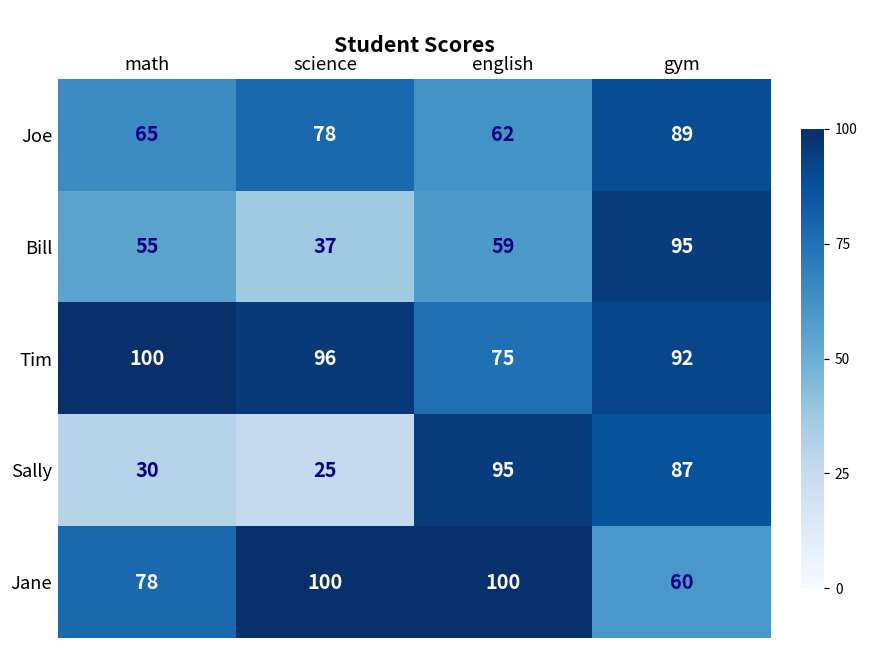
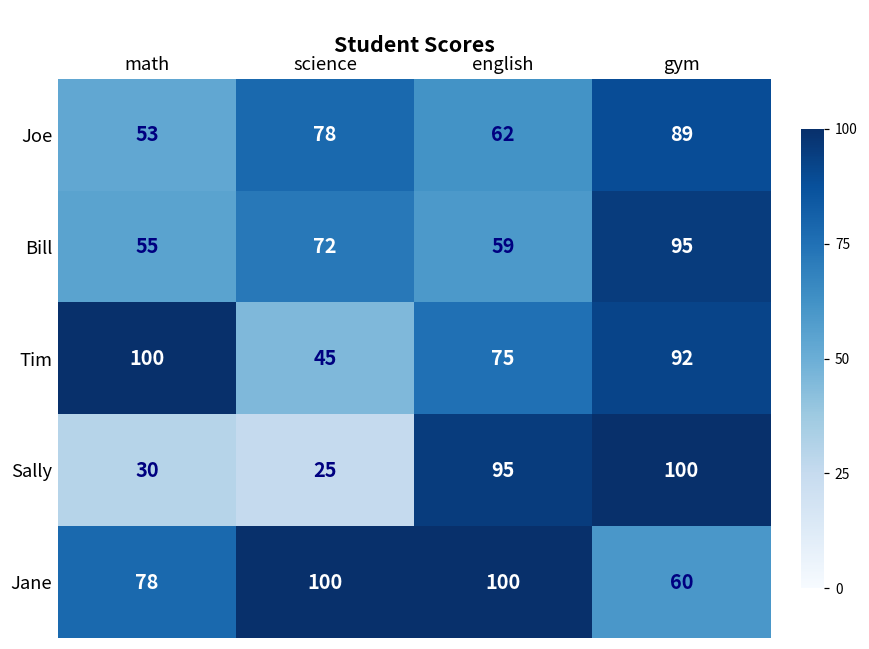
  {
    "Joe": {
-     "math": 65,
+     "math": 53,
      "science": 78,
      "english": 62,
      "gym": 89
    },
    "Bill": {
      "math": 55,
-     "science": 37,
+     "science": 72,
      "english": 59,
      "gym": 95
    },
    "Tim": {
      "math": 100,
-     "science": 96,
+     "science": 45,
      "english": 75,
      "gym": 92
    },
    "Sally": {
      "math": 30,
      "science": 25,
      "english": 95,
-     "gym": 87
+     "gym": 100
    },
    "Jane": {
      "math": 78,
      "science": 100,
      "english": 100,
      "gym": 60
    }
  }
